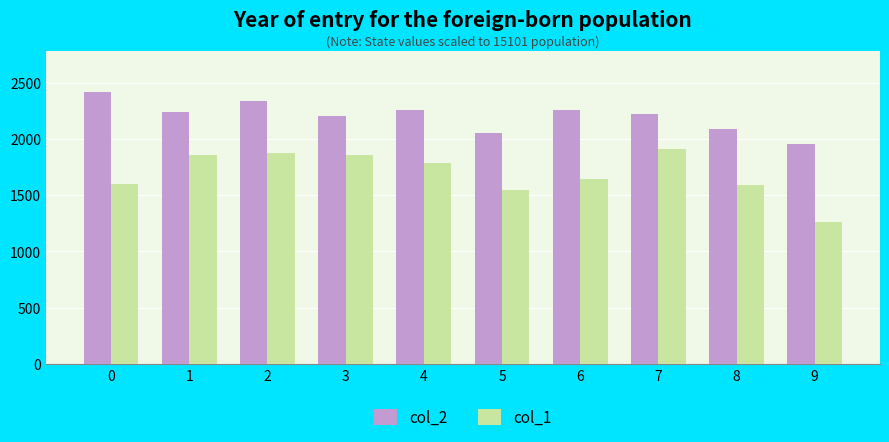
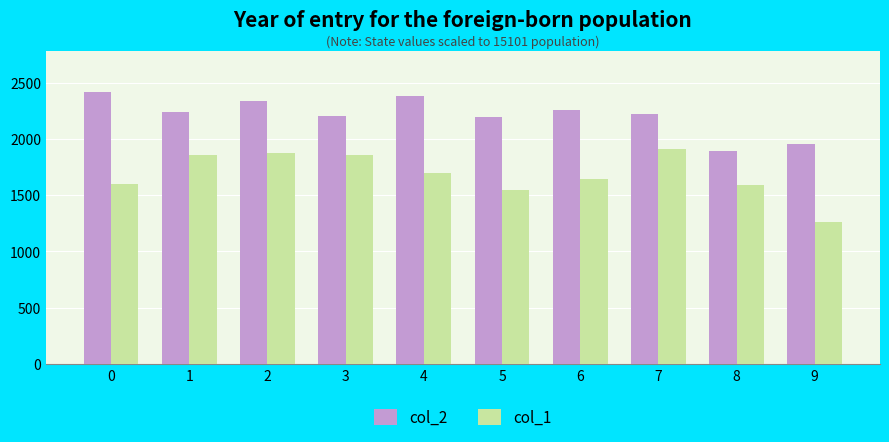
  {
    "col_2": {
      "0": 2420,
      "1": 2240,
      "2": 2330,
      "3": 2200,
-     "4": 2260,
-     "5": 2050,
+     "4": 2380,
+     "5": 2190,
      "6": 2260,
      "7": 2220,
-     "8": 2080,
+     "8": 1890,
      "9": 1960
    },
    "col_1": {
      "0": 1600,
      "1": 1860,
      "2": 1870,
      "3": 1850,
-     "4": 1790,
+     "4": 1700,
      "5": 1550,
      "6": 1640,
      "7": 1910,
      "8": 1590,
      "9": 1260
    }
  }
